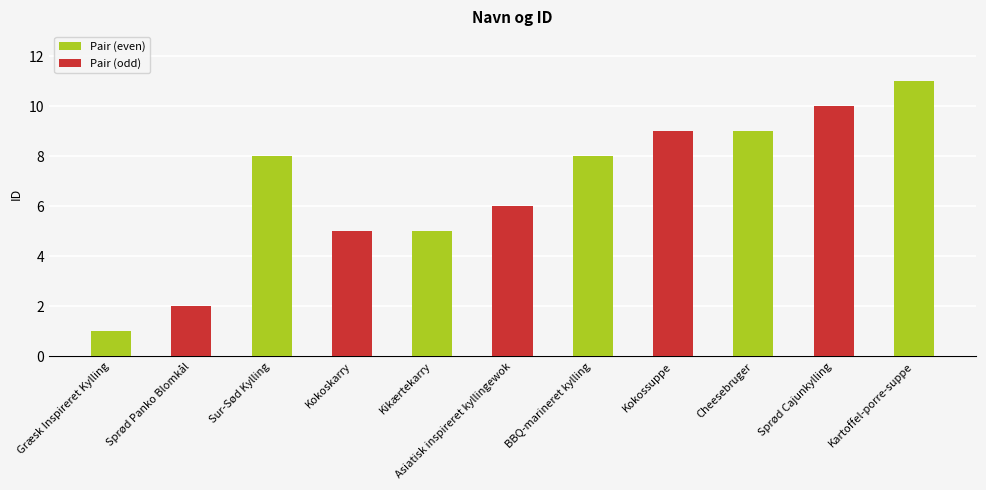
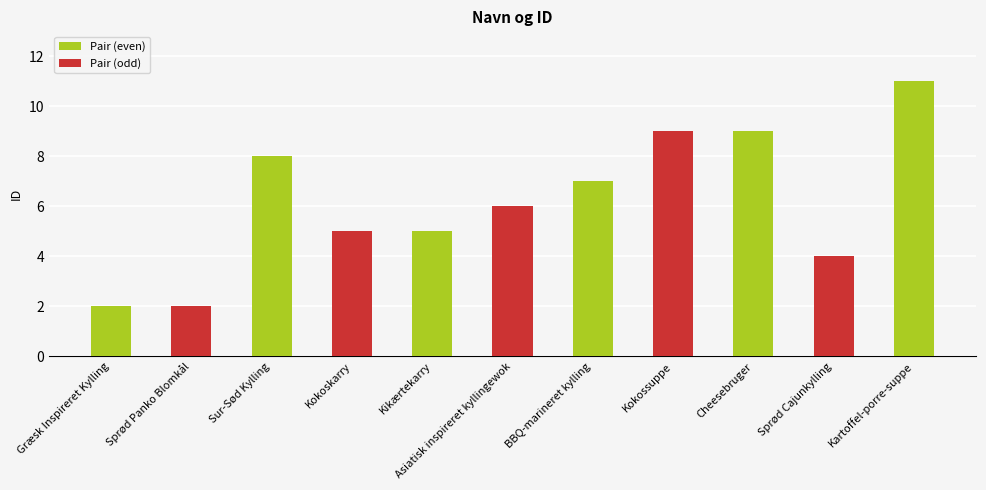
  {
-   "Græsk Inspireret Kylling": 1,
+   "Græsk Inspireret Kylling": 2,
    "Sprød Panko Blomkål": 2,
    "Sur-Sød Kylling": 8,
    "Kokoskarry": 5,
    "Kikærtekarry": 5,
    "Asiatisk inspireret kyllingewok": 6,
-   "BBQ-marineret kylling": 8,
+   "BBQ-marineret kylling": 7,
    "Kokossuppe": 9,
    "Cheesebruger": 9,
-   "Sprød Cajunkylling": 10,
+   "Sprød Cajunkylling": 4,
    "Kartoffel-porre-suppe": 11
  }
